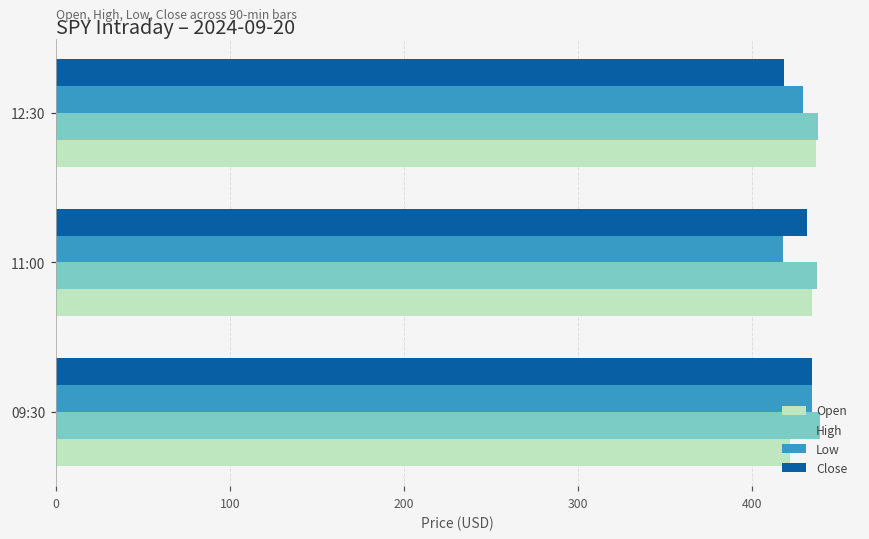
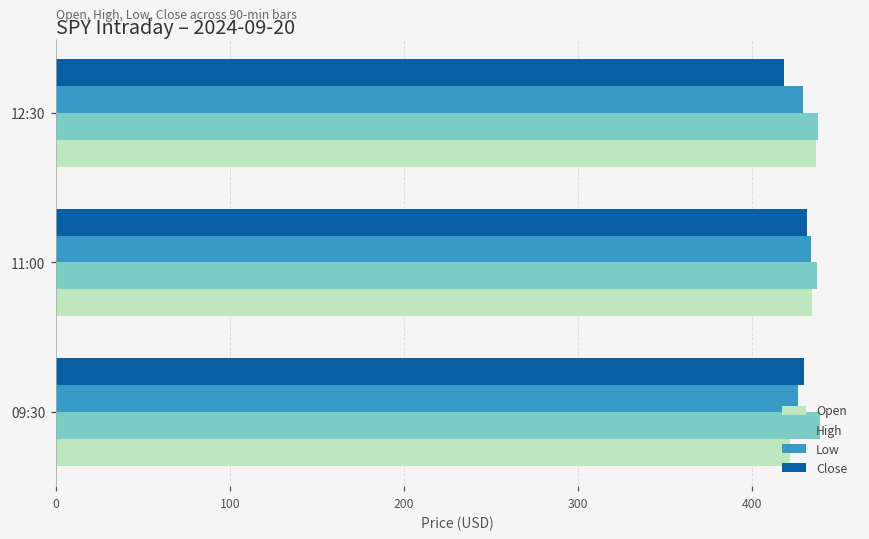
  {
    "Open": {
      "12:30": 437,
      "11:00": 435,
      "09:30": 422
    },
    "High": {
      "12:30": 438,
      "11:00": 438,
      "09:30": 439
    },
    "Low": {
      "12:30": 429,
-     "11:00": 418,
-     "09:30": 435
+     "11:00": 434,
+     "09:30": 426
    },
    "Close": {
      "12:30": 419,
      "11:00": 432,
-     "09:30": 435
+     "09:30": 430
    }
  }
